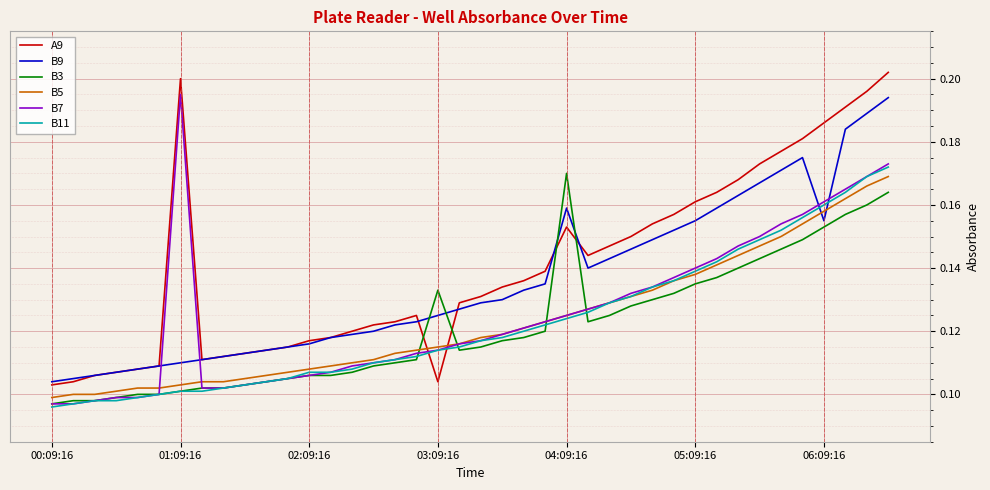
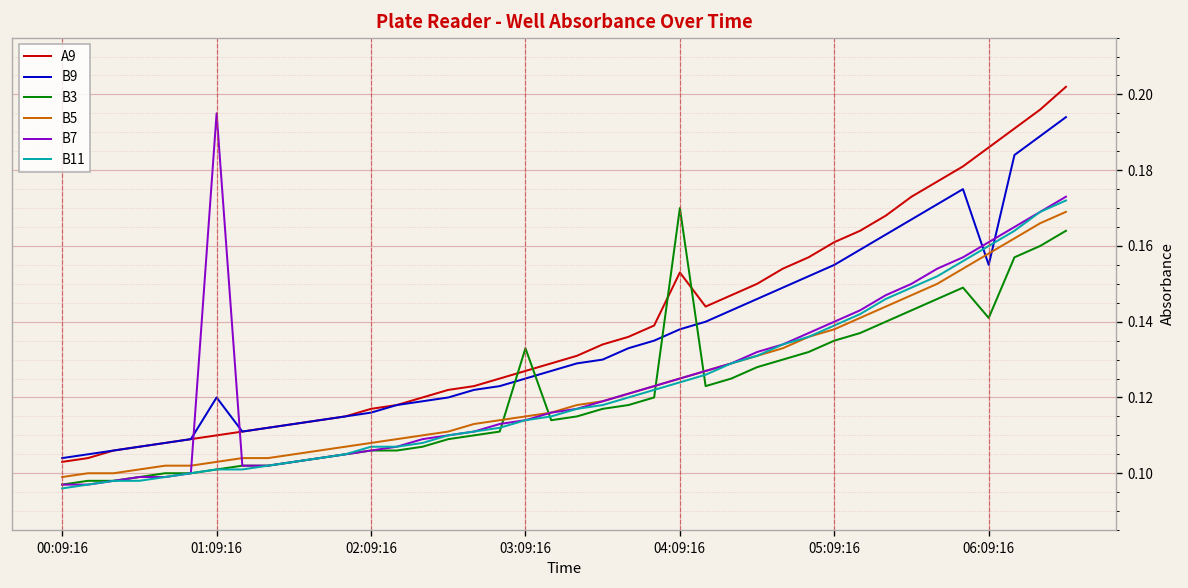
  {
    "A9": {
      "00:09:16": 0.103,
-     "01:09:16": 0.20,
+     "01:09:16": 0.11,
      "02:09:16": 0.117,
-     "03:09:16": 0.104,
+     "03:09:16": 0.127,
      "04:09:16": 0.153,
      "05:09:16": 0.161,
      "06:09:16": 0.186
    },
    "B9": {
      "00:09:16": 0.104,
-     "01:09:16": 0.11,
+     "01:09:16": 0.12,
      "02:09:16": 0.116,
      "03:09:16": 0.125,
-     "04:09:16": 0.159,
+     "04:09:16": 0.138,
      "05:09:16": 0.155,
      "06:09:16": 0.155
    },
    "B3": {
      "03:09:16": 0.133,
      "04:09:16": 0.170,
      "05:09:16": 0.135,
-     "06:09:16": 0.153
+     "06:09:16": 0.141
    },
    "B5": {
      "00:09:16": 0.099,
      "01:09:16": 0.103,
      "02:09:16": 0.108,
      "03:09:16": 0.115,
      "05:09:16": 0.138,
      "06:09:16": 0.158
    },
    "B7": {
      "01:09:16": 0.195,
      "05:09:16": 0.140,
      "06:09:16": 0.161
    },
    "B11": {
      "00:09:16": 0.096,
      "02:09:16": 0.107,
      "04:09:16": 0.124,
      "05:09:16": 0.139,
      "06:09:16": 0.160
    }
  }
